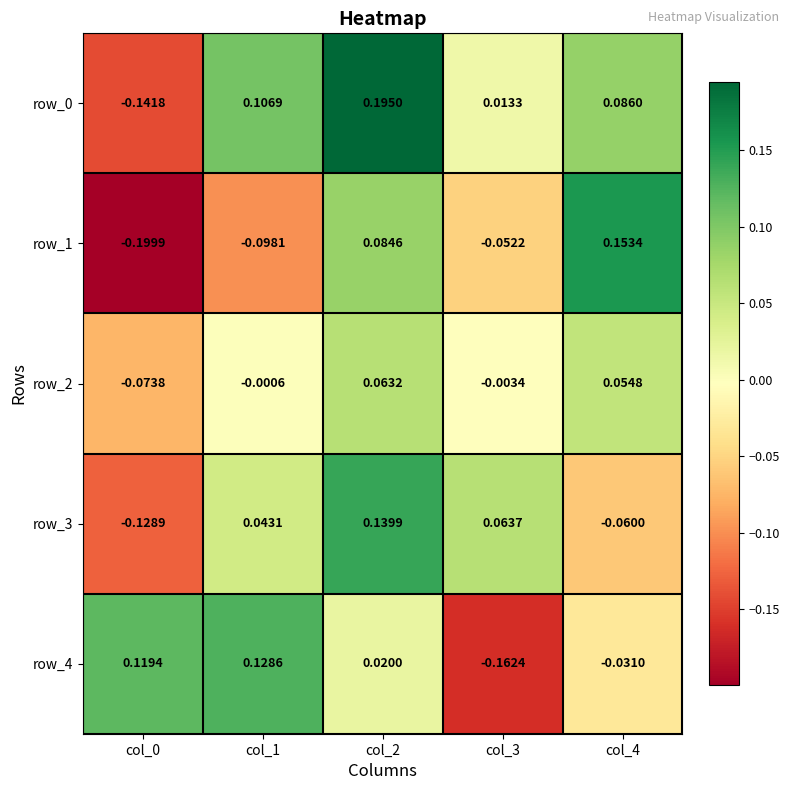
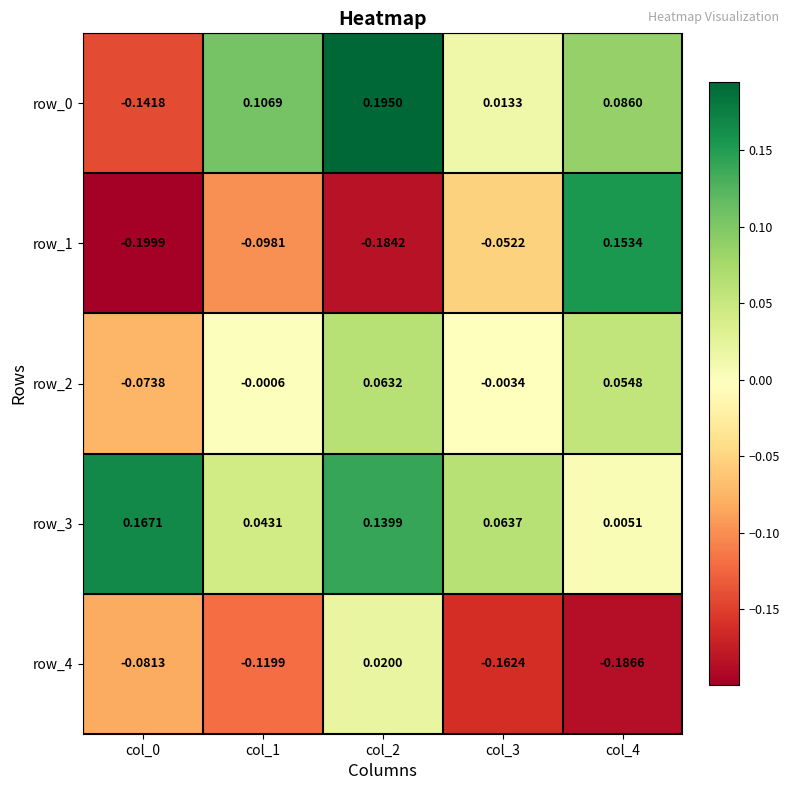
  {
    "row_0": {
      "col_0": -0.1418,
      "col_1": 0.1069,
      "col_2": 0.1950,
      "col_3": 0.0133,
      "col_4": 0.0860
    },
    "row_1": {
      "col_0": -0.1999,
      "col_1": -0.0981,
-     "col_2": 0.0846,
+     "col_2": -0.1842,
      "col_3": -0.0522,
      "col_4": 0.1534
    },
    "row_2": {
      "col_0": -0.0738,
      "col_1": -0.0006,
      "col_2": 0.0632,
      "col_3": -0.0034,
      "col_4": 0.0548
    },
    "row_3": {
-     "col_0": -0.1289,
+     "col_0": 0.1671,
      "col_1": 0.0431,
      "col_2": 0.1399,
      "col_3": 0.0637,
-     "col_4": -0.0600
+     "col_4": 0.0051
    },
    "row_4": {
-     "col_0": 0.1194,
-     "col_1": 0.1286,
+     "col_0": -0.0813,
+     "col_1": -0.1199,
      "col_2": 0.0200,
      "col_3": -0.1624,
-     "col_4": -0.0310
+     "col_4": -0.1866
    }
  }
